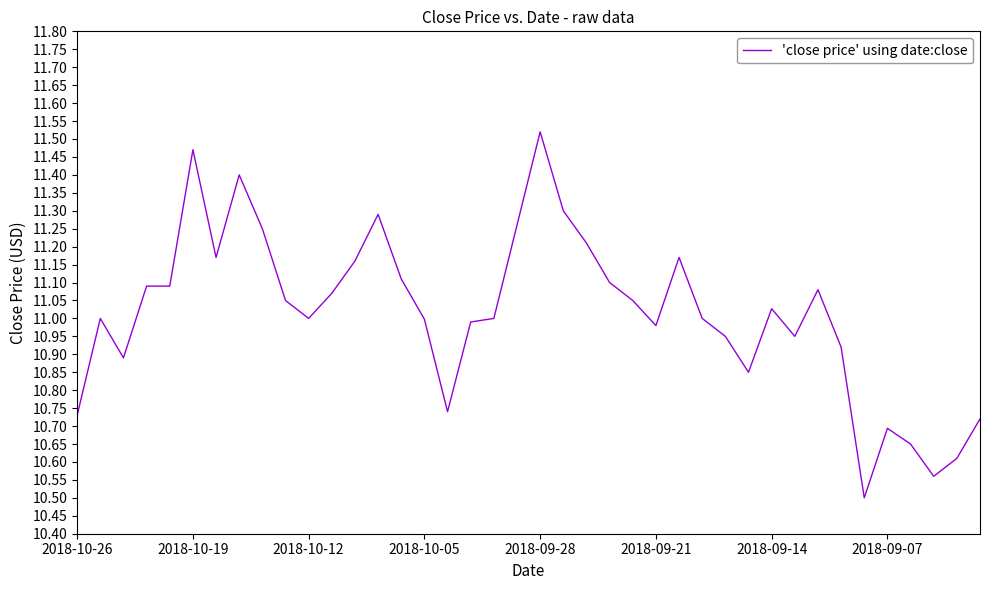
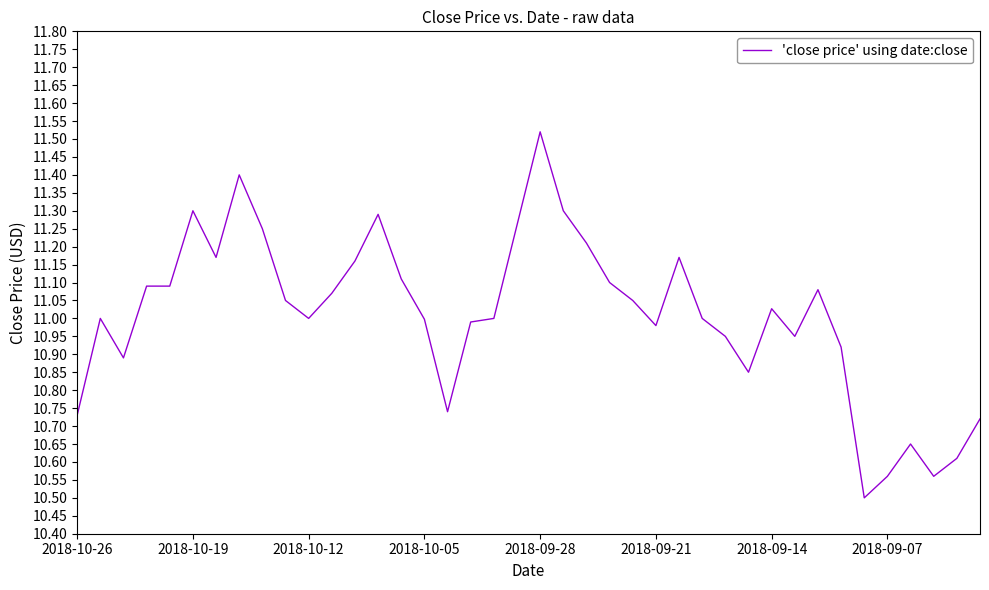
  {
    "2018-10-26": 10.73,
-   "2018-10-19": 11.47,
+   "2018-10-19": 11.30,
    "2018-10-12": 11.00,
    "2018-10-05": 11.00,
    "2018-09-28": 11.52,
    "2018-09-21": 10.98,
    "2018-09-14": 11.03,
-   "2018-09-07": 10.69
+   "2018-09-07": 10.56
  }
